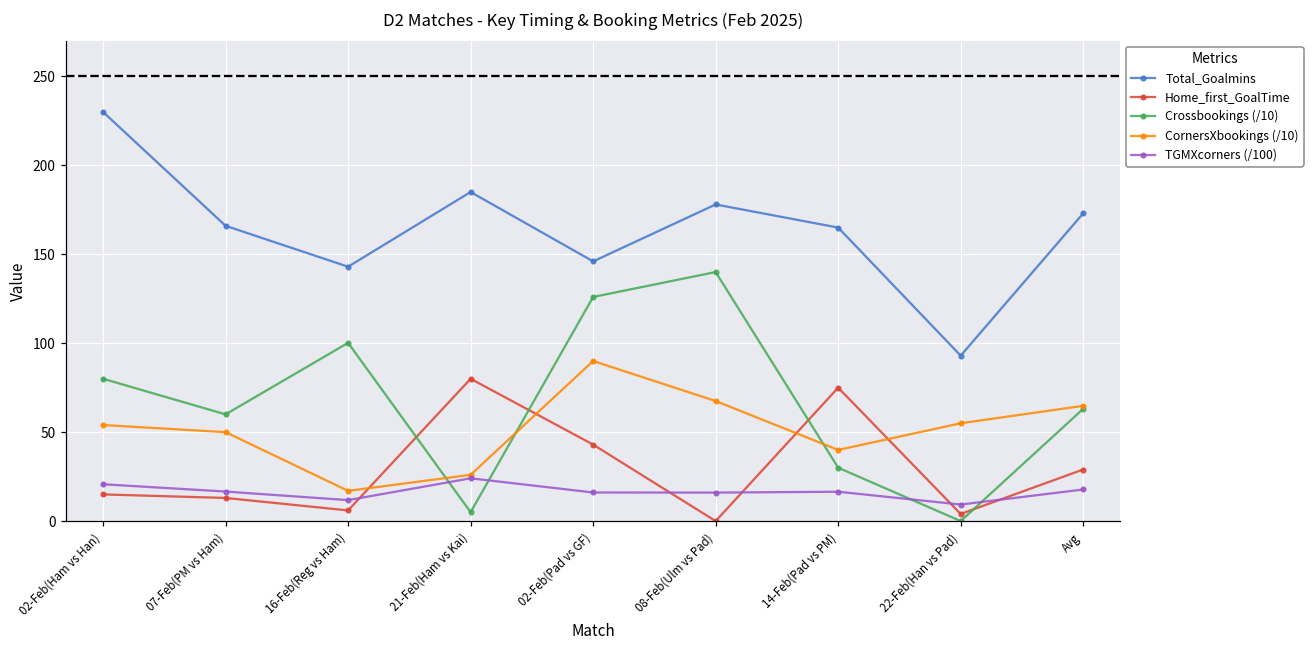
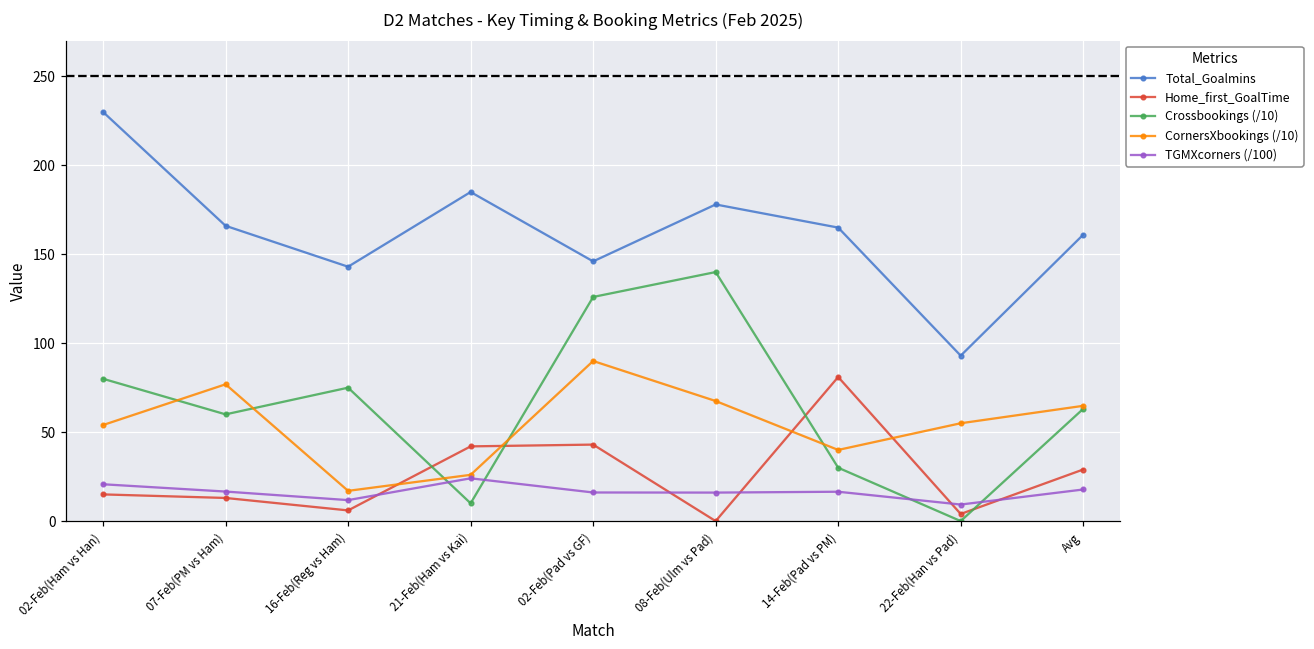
  {
    "Total_Goalmins": {
      "02-Feb(Ham vs Han)": 230,
      "07-Feb(PM vs Ham)": 166,
      "16-Feb(Reg vs Ham)": 143,
      "21-Feb(Ham vs Kai)": 185,
      "02-Feb(Pad vs GF)": 146,
      "08-Feb(Ulm vs Pad)": 178,
      "14-Feb(Pad vs PM)": 165,
      "22-Feb(Han vs Pad)": 93,
-     "Avg": 173
+     "Avg": 161
    },
    "Home_first_GoalTime": {
      "02-Feb(Ham vs Han)": 15,
      "07-Feb(PM vs Ham)": 13,
      "16-Feb(Reg vs Ham)": 6,
-     "21-Feb(Ham vs Kai)": 80,
+     "21-Feb(Ham vs Kai)": 42,
      "02-Feb(Pad vs GF)": 43,
      "08-Feb(Ulm vs Pad)": 0,
-     "14-Feb(Pad vs PM)": 75,
+     "14-Feb(Pad vs PM)": 81,
      "22-Feb(Han vs Pad)": 4,
      "Avg": 29
    },
    "Crossbookings (/10)": {
      "02-Feb(Ham vs Han)": 80,
      "07-Feb(PM vs Ham)": 60,
-     "16-Feb(Reg vs Ham)": 100,
-     "21-Feb(Ham vs Kai)": 5,
+     "16-Feb(Reg vs Ham)": 75,
+     "21-Feb(Ham vs Kai)": 10,
      "02-Feb(Pad vs GF)": 126,
      "08-Feb(Ulm vs Pad)": 140,
      "14-Feb(Pad vs PM)": 30,
      "22-Feb(Han vs Pad)": 0,
      "Avg": 63
    },
    "CornersXbookings (/10)": {
      "02-Feb(Ham vs Han)": 54,
-     "07-Feb(PM vs Ham)": 50,
+     "07-Feb(PM vs Ham)": 77,
      "16-Feb(Reg vs Ham)": 17,
      "21-Feb(Ham vs Kai)": 26,
      "02-Feb(Pad vs GF)": 90,
      "08-Feb(Ulm vs Pad)": 68,
      "14-Feb(Pad vs PM)": 40,
      "22-Feb(Han vs Pad)": 55,
      "Avg": 65
    },
    "TGMXcorners (/100)": {
      "02-Feb(Ham vs Han)": 21,
      "07-Feb(PM vs Ham)": 17,
      "16-Feb(Reg vs Ham)": 12,
      "21-Feb(Ham vs Kai)": 24,
      "02-Feb(Pad vs GF)": 16,
      "08-Feb(Ulm vs Pad)": 16,
      "14-Feb(Pad vs PM)": 17,
      "22-Feb(Han vs Pad)": 9,
      "Avg": 18
    }
  }
